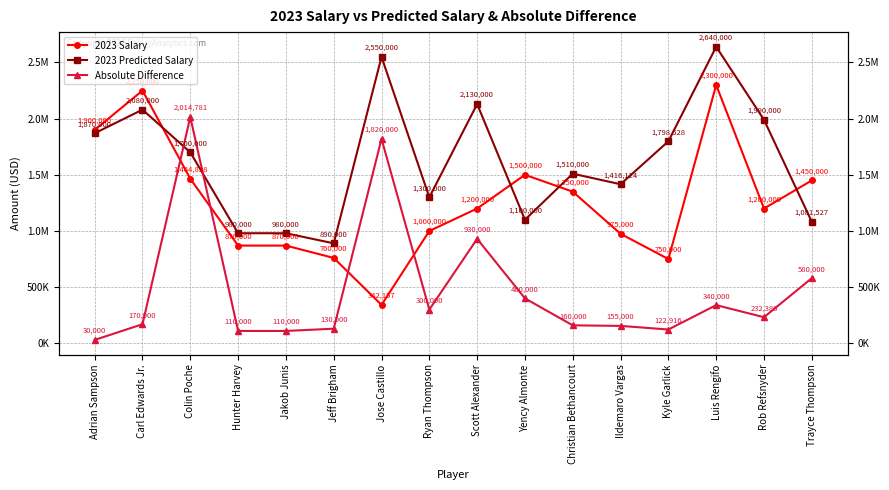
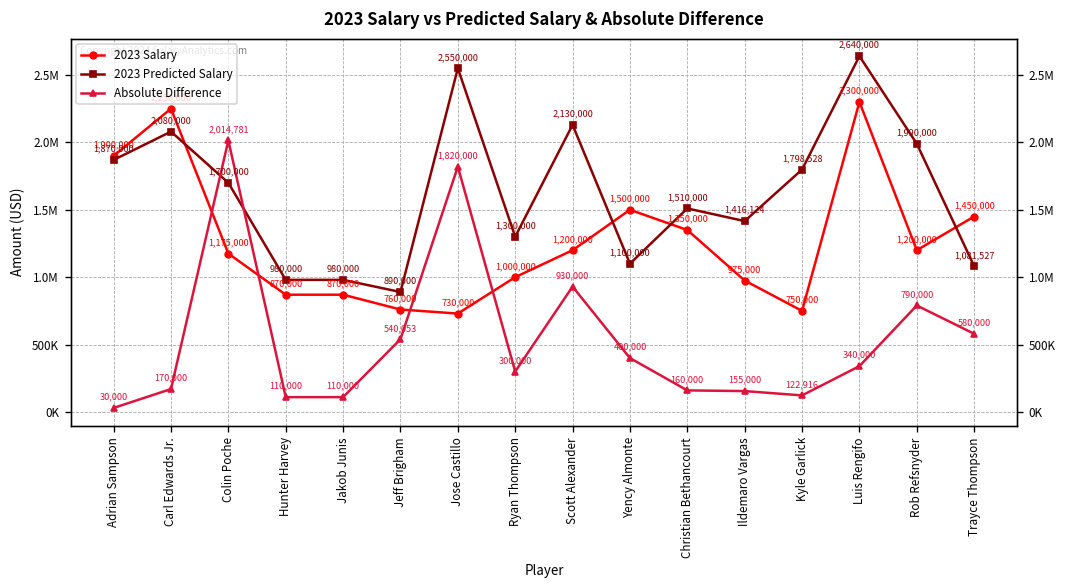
  {
    "2023 Salary": {
-     "Colin Poche": "1,464,828",
-     "Jose Castillo": "342,157",
+     "Colin Poche": "1,175,000",
+     "Jose Castillo": "730,000",
      "Ryan Thompson": "1,000,000",
      "Scott Alexander": "1,200,000",
      "Yency Almonte": "1,500,000",
      "Christian Bethancourt": "1,350,000",
      "Ildemaro Vargas": "975,000",
      "Kyle Garlick": "750,000",
      "Luis Rengifo": "2,300,000",
      "Rob Refsnyder": "1,200,000",
      "Trayce Thompson": "1,450,000"
    },
    "2023 Predicted Salary": {
      "Carl Edwards Jr.": "2,080,000",
      "Colin Poche": "1,700,000",
      "Hunter Harvey": "980,000",
      "Jakob Junis": "980,000",
      "Jeff Brigham": "890,000",
      "Jose Castillo": "2,550,000",
      "Ryan Thompson": "1,300,000",
      "Scott Alexander": "2,130,000",
      "Yency Almonte": "1,100,000",
      "Christian Bethancourt": "1,510,000",
      "Ildemaro Vargas": "1,416,124",
      "Kyle Garlick": "1,798,528",
      "Luis Rengifo": "2,640,000",
      "Rob Refsnyder": "1,990,000",
      "Trayce Thompson": "1,081,527"
    },
    "Absolute Difference": {
      "Adrian Sampson": "30,000",
      "Carl Edwards Jr.": "170,000",
      "Colin Poche": "2,014,781",
      "Hunter Harvey": "110,000",
      "Jakob Junis": "110,000",
-     "Jeff Brigham": "130,000",
+     "Jeff Brigham": "540,053",
      "Jose Castillo": "1,820,000",
      "Ryan Thompson": "300,000",
      "Scott Alexander": "930,000",
      "Yency Almonte": "400,000",
      "Christian Bethancourt": "160,000",
      "Ildemaro Vargas": "155,000",
      "Kyle Garlick": "122,916",
      "Luis Rengifo": "340,000",
-     "Rob Refsnyder": "232,380",
+     "Rob Refsnyder": "790,000",
      "Trayce Thompson": "580,000"
    }
  }
